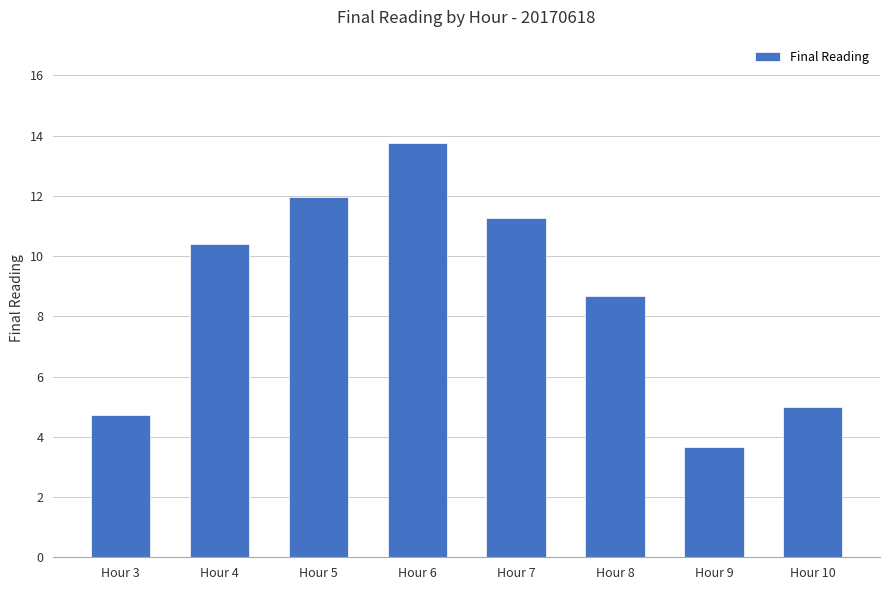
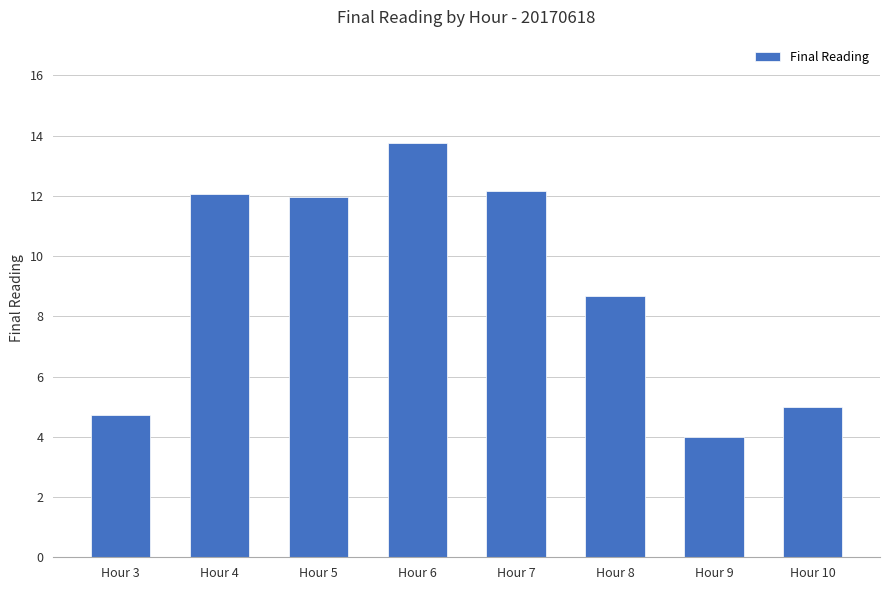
  {
    "Hour 3": 4.7,
-   "Hour 4": 10.4,
+   "Hour 4": 12.1,
    "Hour 5": 12.0,
    "Hour 6": 13.8,
-   "Hour 7": 11.3,
+   "Hour 7": 12.2,
    "Hour 8": 8.7,
-   "Hour 9": 3.7,
+   "Hour 9": 4.0,
    "Hour 10": 5.0
  }
